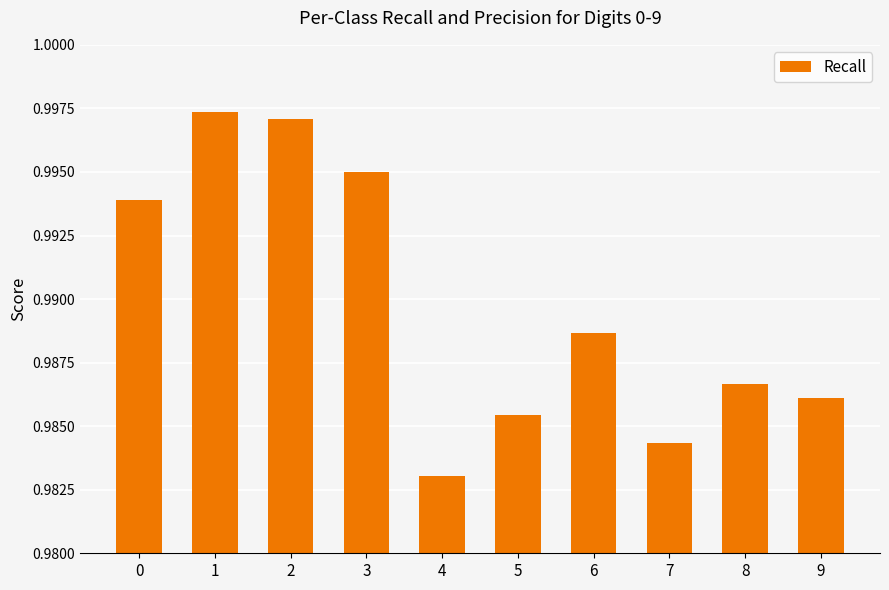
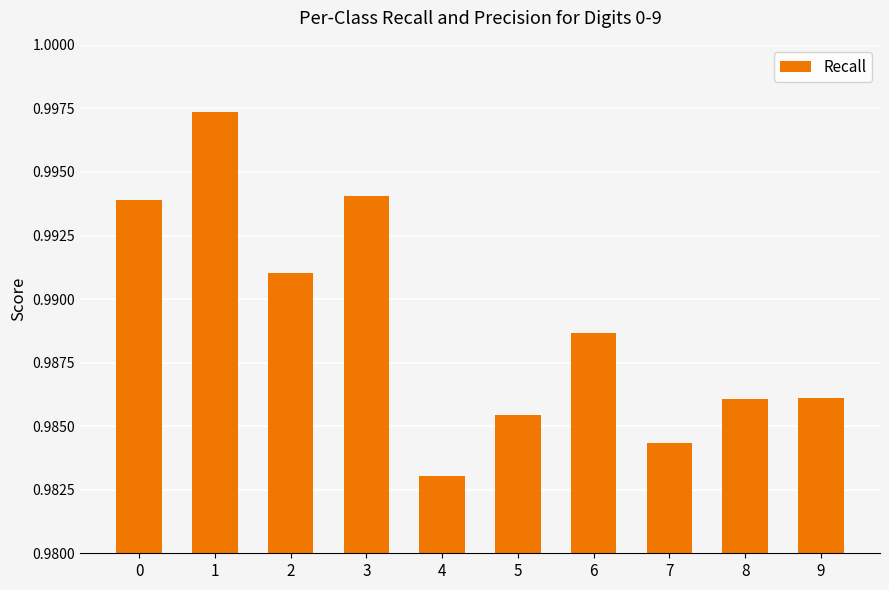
  {
    "0": 0.9939,
    "1": 0.9974,
-   "2": 0.9971,
-   "3": 0.9950,
+   "2": 0.9910,
+   "3": 0.9941,
    "4": 0.9831,
    "5": 0.9854,
    "6": 0.9887,
    "7": 0.9844,
-   "8": 0.9867,
+   "8": 0.9861,
    "9": 0.9861
  }
